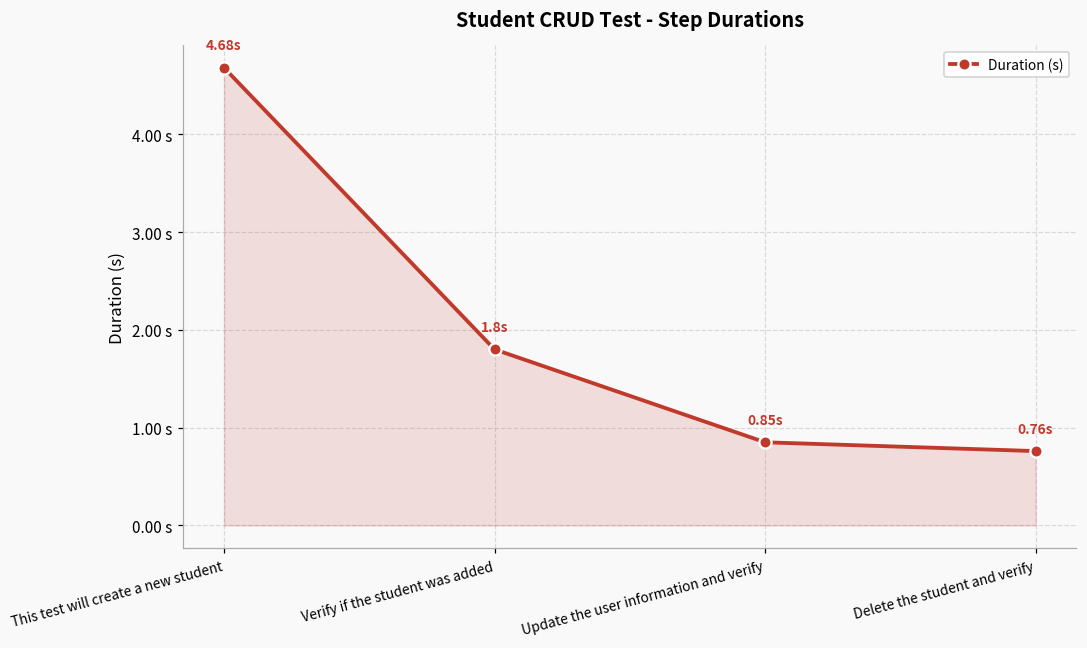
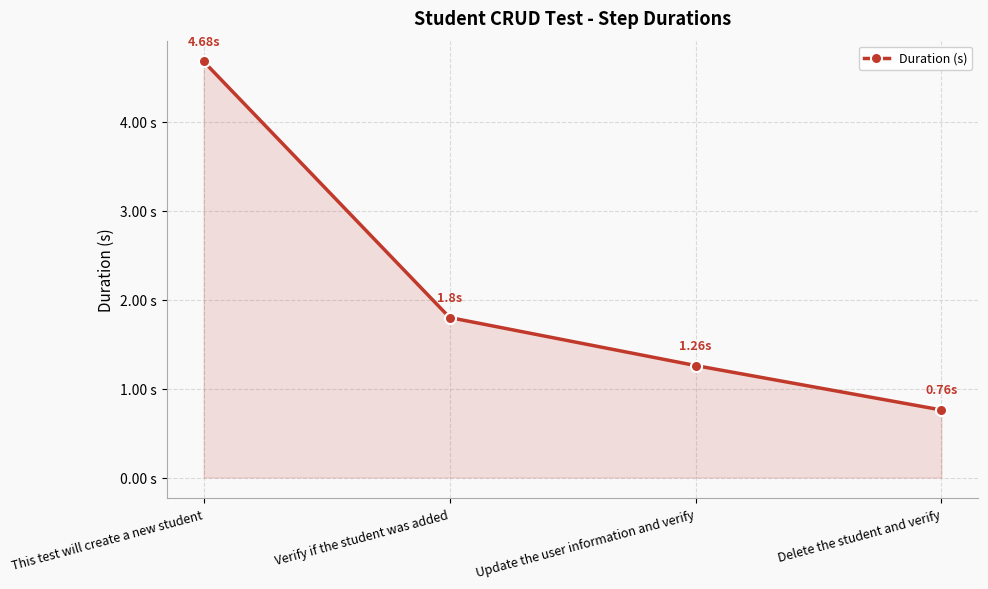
  {
    "This test will create a new student": "4.68s",
    "Verify if the student was added": "1.8s",
-   "Update the user information and verify": "0.85s",
+   "Update the user information and verify": "1.26s",
    "Delete the student and verify": "0.76s"
  }
